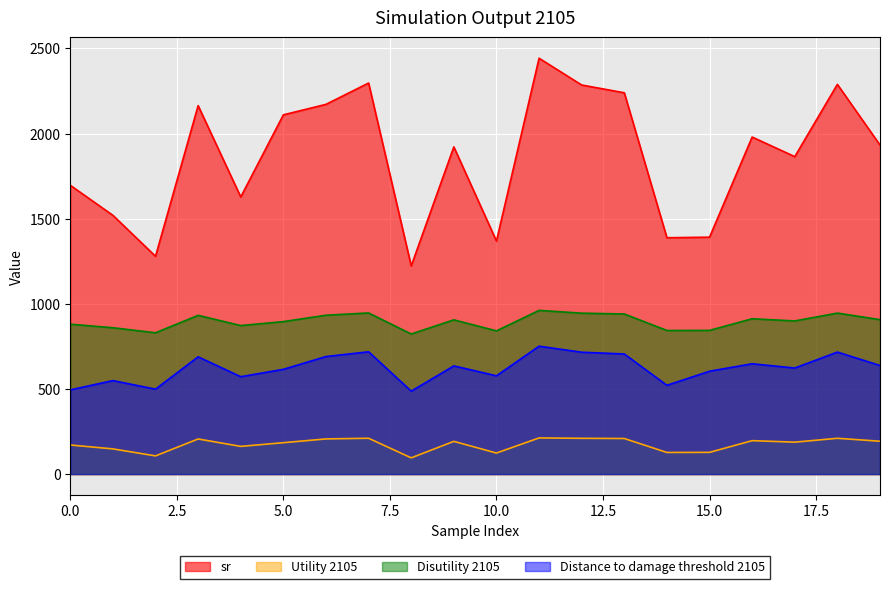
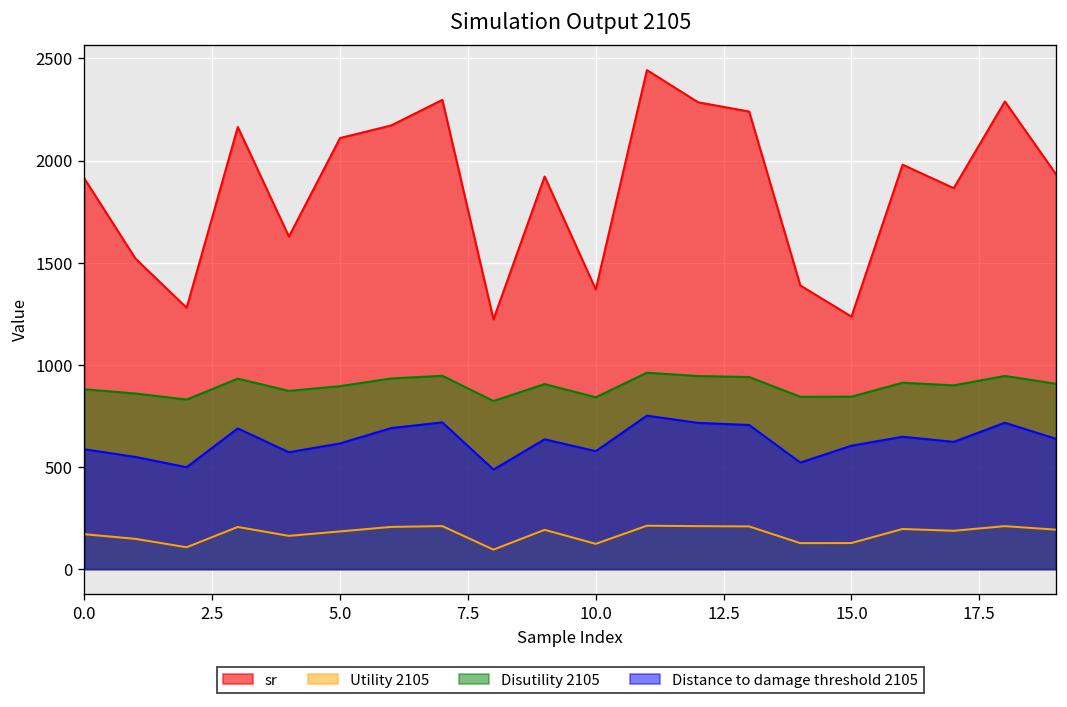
  {
    "sr": {
-     "0.0": 1700,
+     "0.0": 1910,
      "5.0": 2110,
      "10.0": 1370,
-     "15.0": 1390
+     "15.0": 1240
    },
    "Utility 2105": {
      "0.0": 170,
      "5.0": 180,
      "10.0": 120,
      "15.0": 130
    },
    "Disutility 2105": {
      "0.0": 880,
      "5.0": 900,
      "10.0": 840,
      "15.0": 840
    },
    "Distance to damage threshold 2105": {
-     "0.0": 490,
+     "0.0": 590,
      "5.0": 620,
      "10.0": 580,
      "15.0": 600
    }
  }
